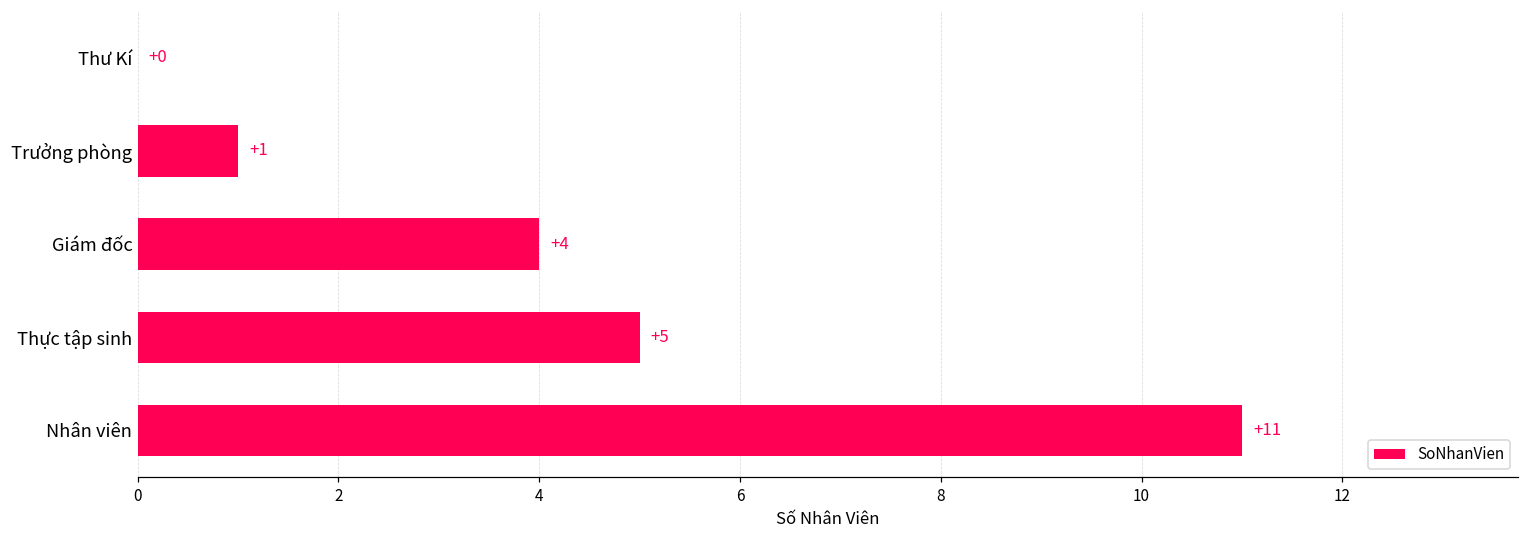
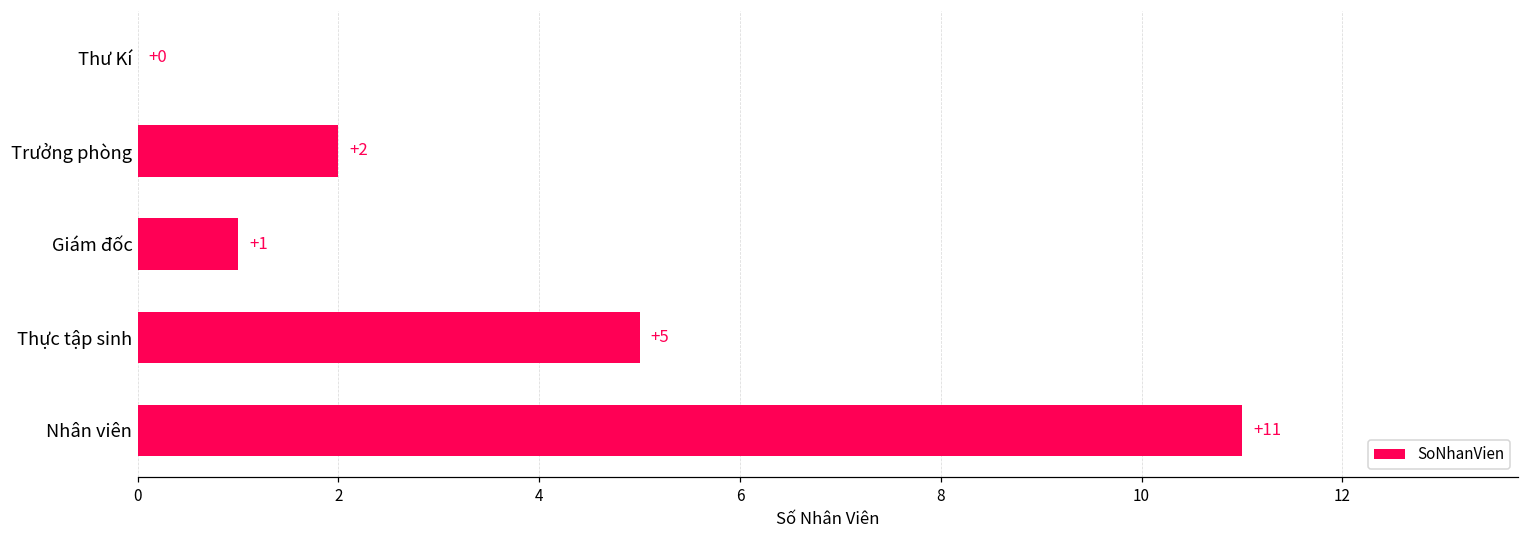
  {
    "Thư Kí": "+0",
-   "Trưởng phòng": "+1",
-   "Giám đốc": "+4",
+   "Trưởng phòng": "+2",
+   "Giám đốc": "+1",
    "Thực tập sinh": "+5",
    "Nhân viên": "+11"
  }
